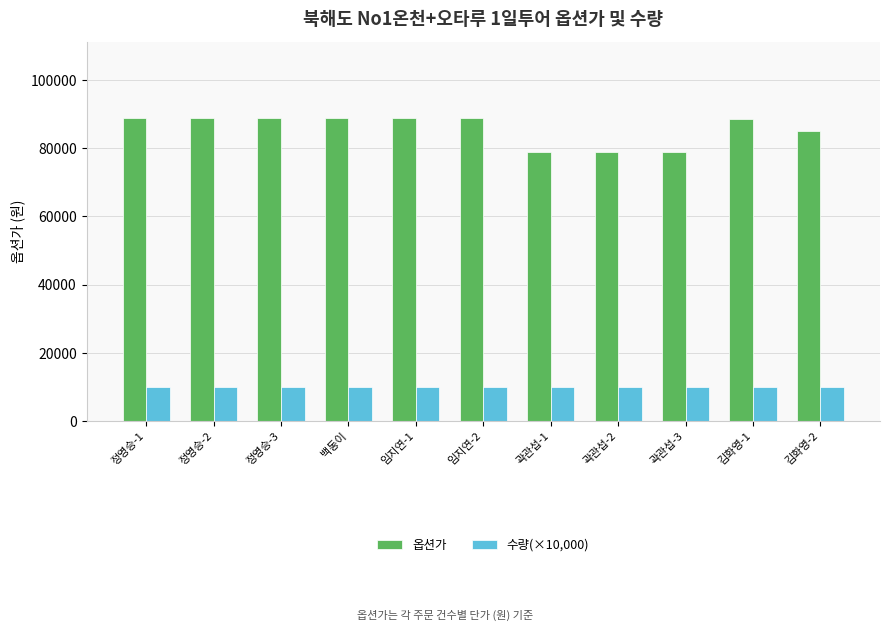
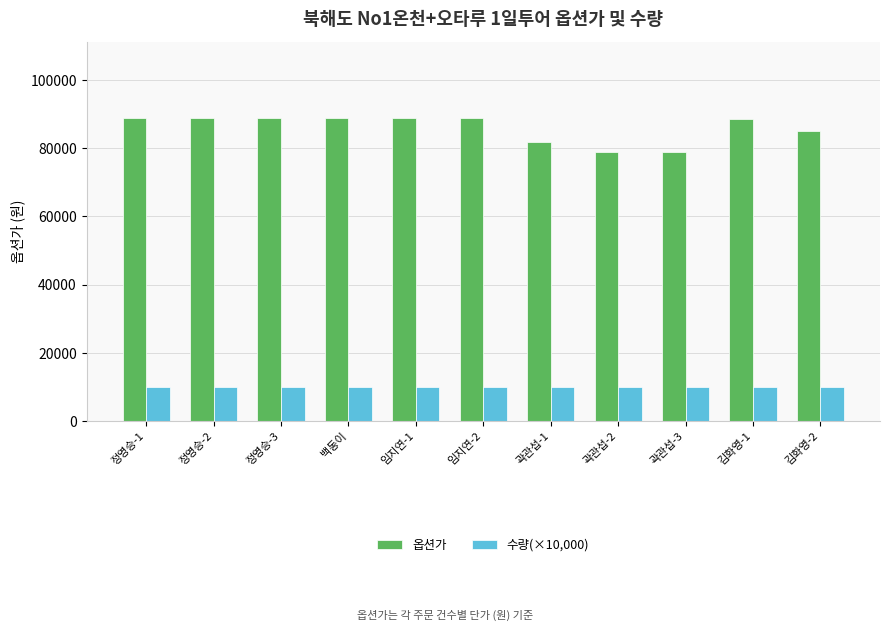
  {
    "옵션가": {
      "정영승-1": 89000,
      "정영승-2": 89000,
      "정영승-3": 89000,
      "백동이": 89000,
      "임지연-1": 89000,
      "임지연-2": 89000,
-     "곽관섭-1": 79000,
+     "곽관섭-1": 82000,
      "곽관섭-2": 79000,
      "곽관섭-3": 79000,
      "김화영-1": 89000,
      "김화영-2": 85000
    },
    "수량(×10,000)": {
      "정영승-1": 10000,
      "정영승-2": 10000,
      "정영승-3": 10000,
      "백동이": 10000,
      "임지연-1": 10000,
      "임지연-2": 10000,
      "곽관섭-1": 10000,
      "곽관섭-2": 10000,
      "곽관섭-3": 10000,
      "김화영-1": 10000,
      "김화영-2": 10000
    }
  }
